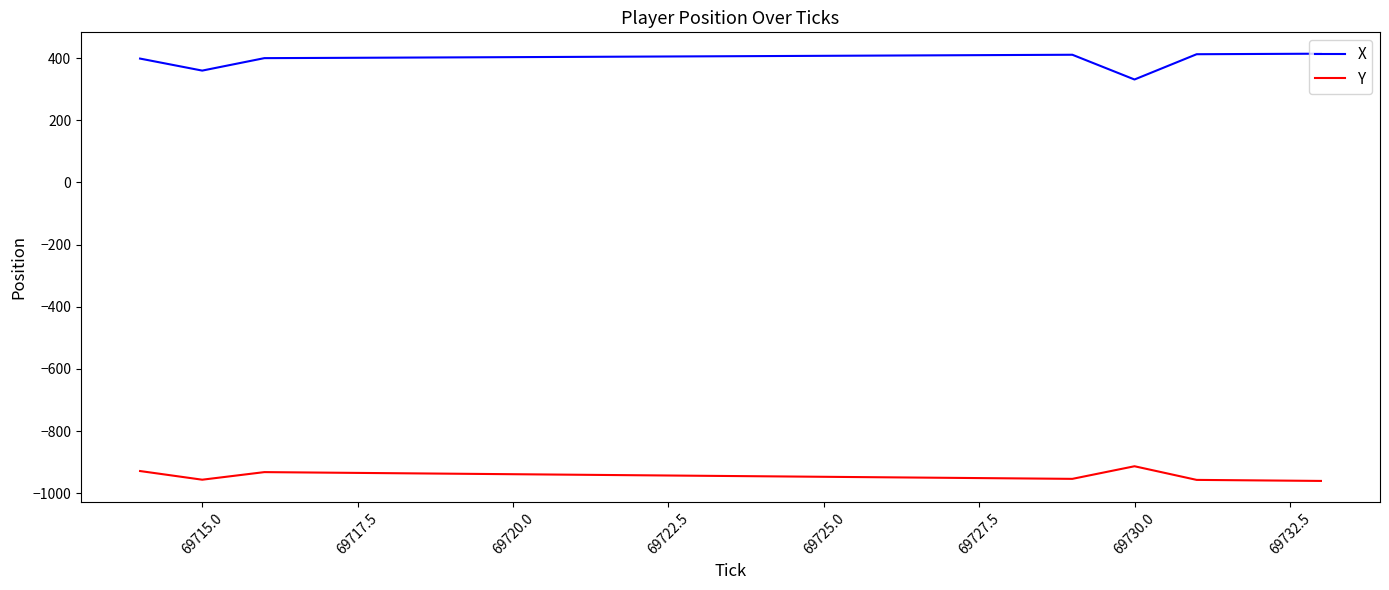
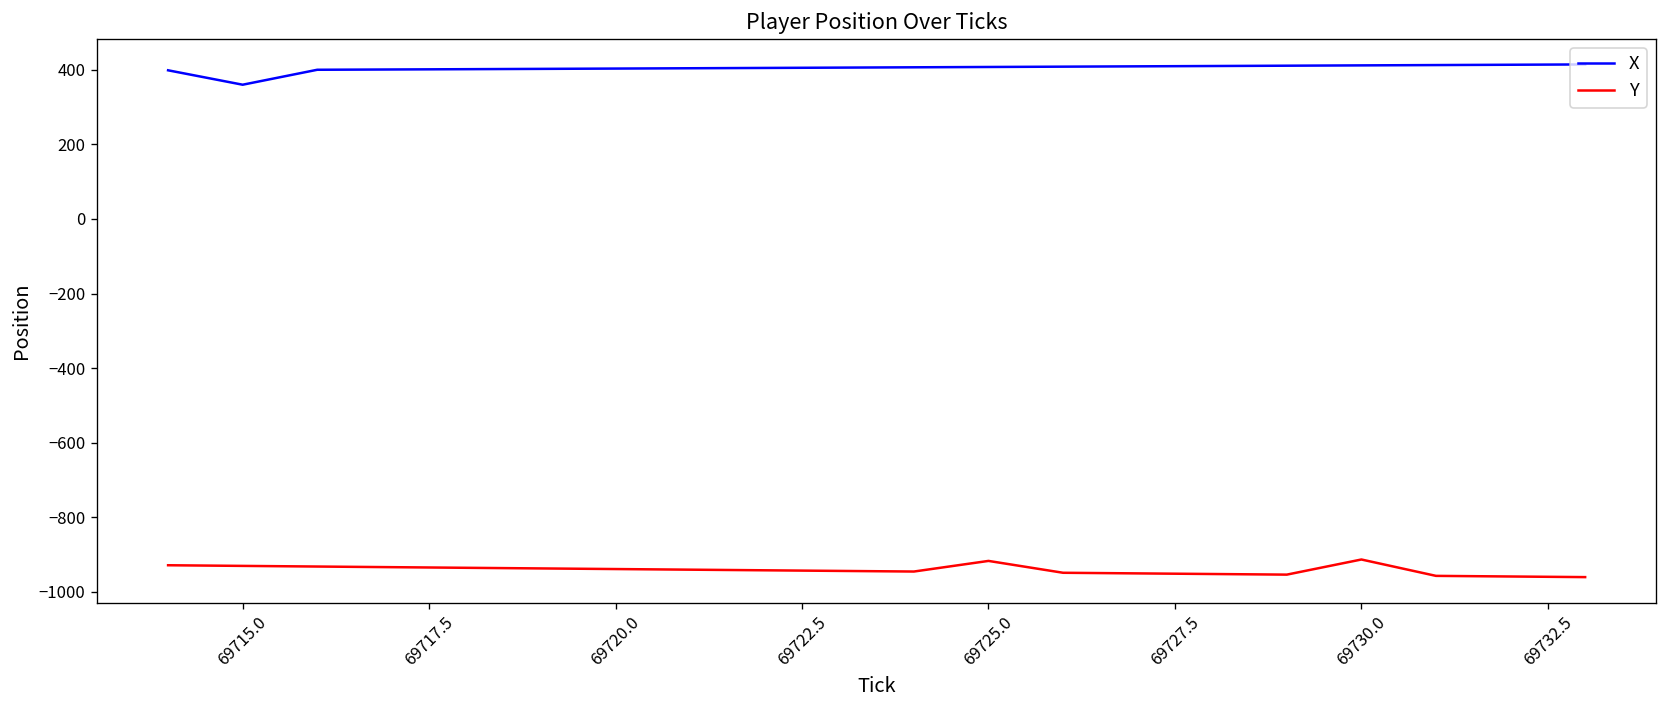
  {
    "X": {
      "69715.0": 360,
      "69720.0": 400,
      "69725.0": 410,
-     "69730.0": 330
+     "69730.0": 410
    },
    "Y": {
-     "69715.0": -960,
+     "69715.0": -930,
      "69720.0": -940,
-     "69725.0": -950,
+     "69725.0": -920,
      "69730.0": -910
    }
  }
